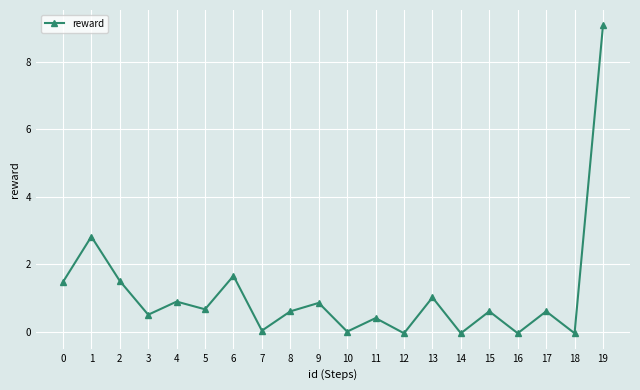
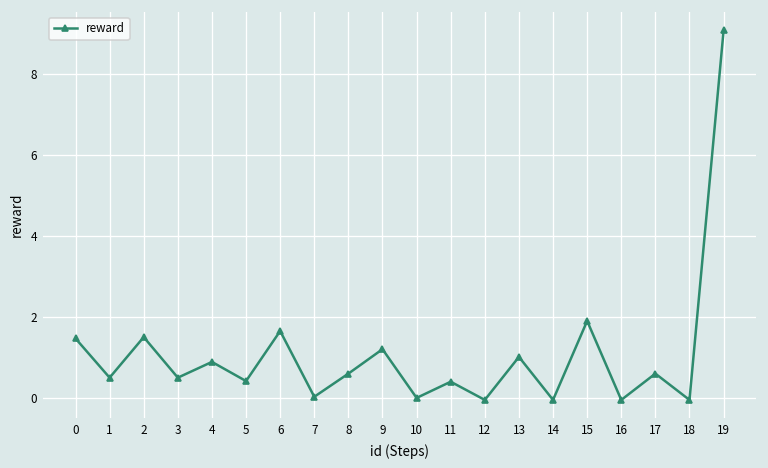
  {
    "0": 1.5,
-   "1": 2.8,
+   "1": 0.5,
    "2": 1.5,
    "3": 0.5,
    "4": 0.9,
-   "5": 0.7,
+   "5": 0.4,
    "6": 1.7,
    "7": 0.0,
    "8": 0.6,
-   "9": 0.9,
+   "9": 1.2,
    "10": 0.0,
    "11": 0.4,
    "12": 0.0,
    "13": 1.0,
    "14": 0.0,
-   "15": 0.6,
+   "15": 1.9,
    "16": 0.0,
    "17": 0.6,
    "18": 0.0,
    "19": 9.1
  }
